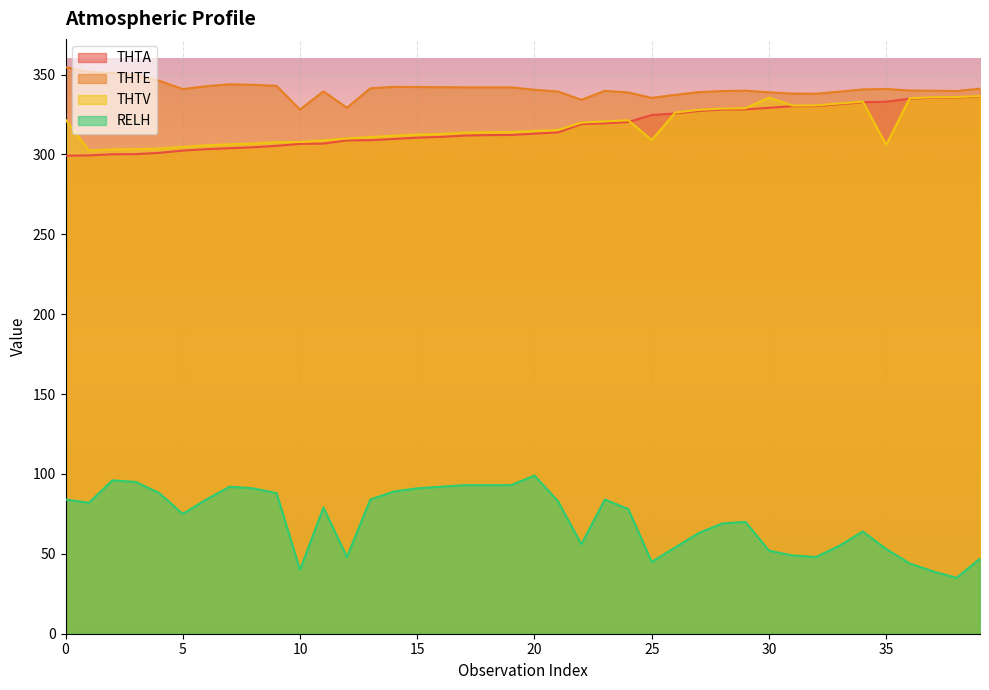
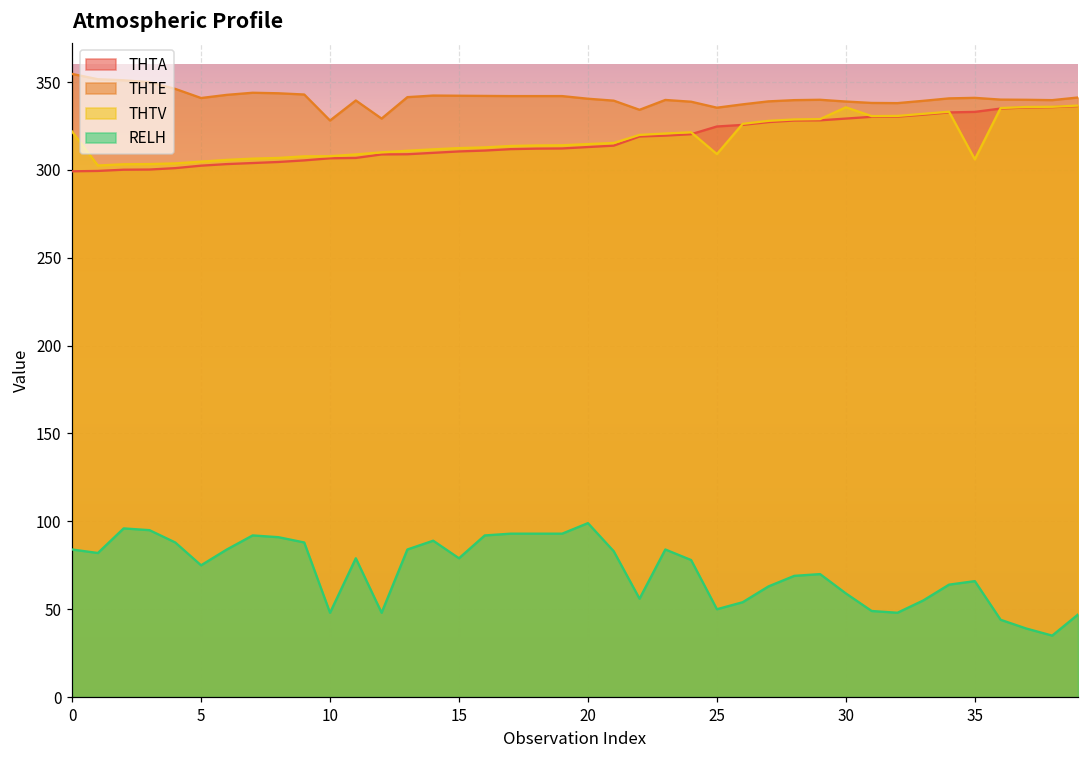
  {
    "THTV": {
      "0": 322,
      "5": 305,
      "15": 312,
      "20": 315,
      "25": 309,
      "30": 336,
      "35": 306
    },
    "RELH": {
      "0": 84,
      "5": 75,
-     "10": 40,
-     "15": 91,
+     "10": 48,
+     "15": 79,
      "20": 99,
-     "25": 45,
-     "30": 52,
-     "35": 53
+     "25": 50,
+     "30": 59,
+     "35": 66
    }
  }
